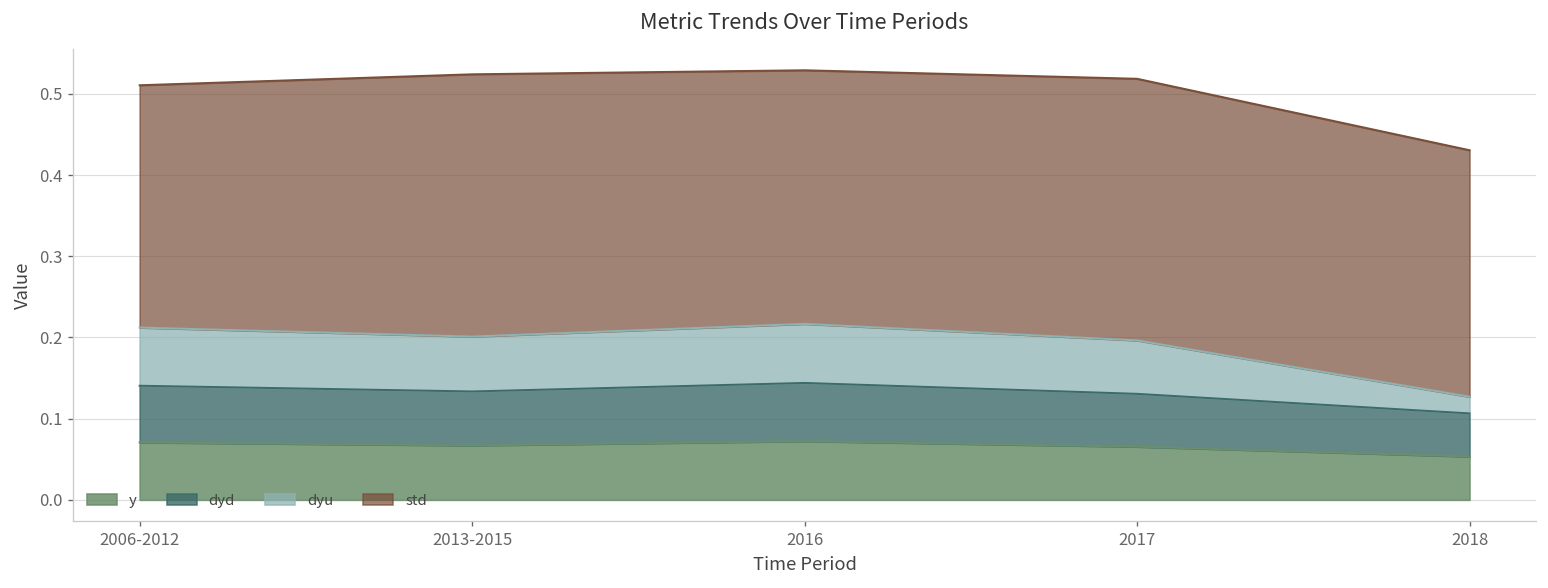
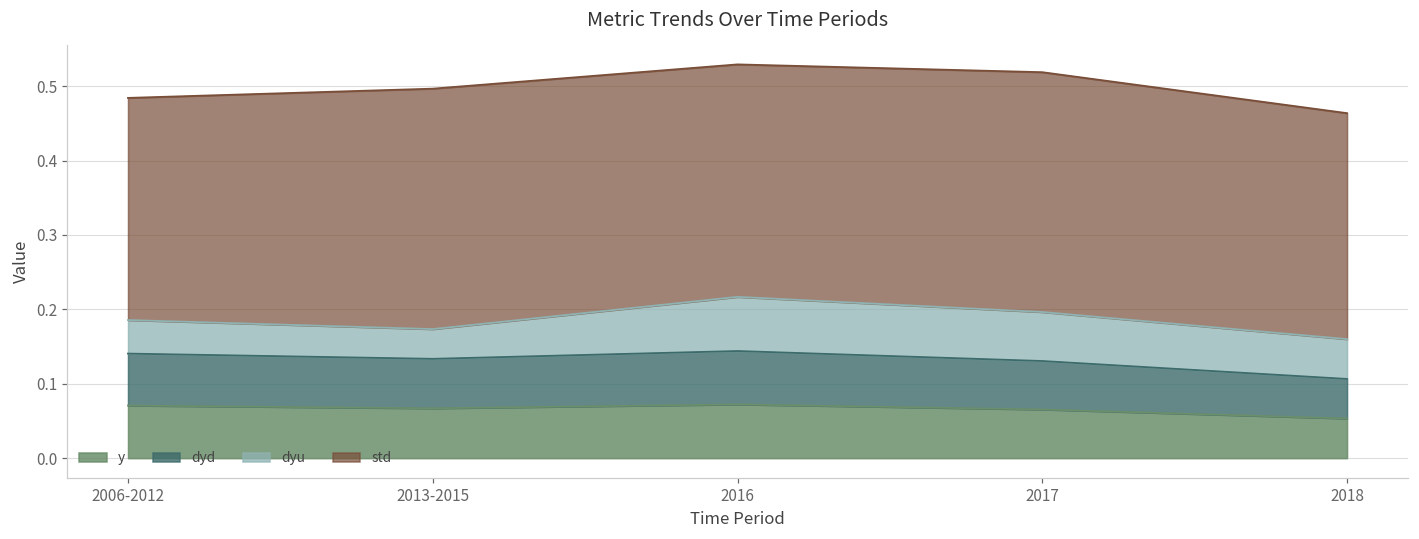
  {
    "dyu": {
-     "2006-2012": 0.07,
-     "2013-2015": 0.07,
+     "2006-2012": 0.05,
+     "2013-2015": 0.04,
      "2016": 0.07,
      "2017": 0.07,
-     "2018": 0.02
+     "2018": 0.05
    },
    "std": {
      "2006-2012": 0.30,
      "2013-2015": 0.32,
      "2016": 0.31,
      "2017": 0.32,
      "2018": 0.30
    }
  }
